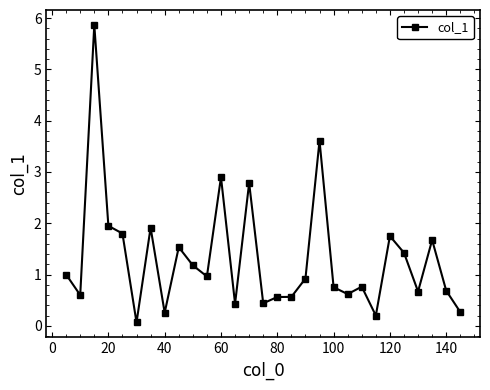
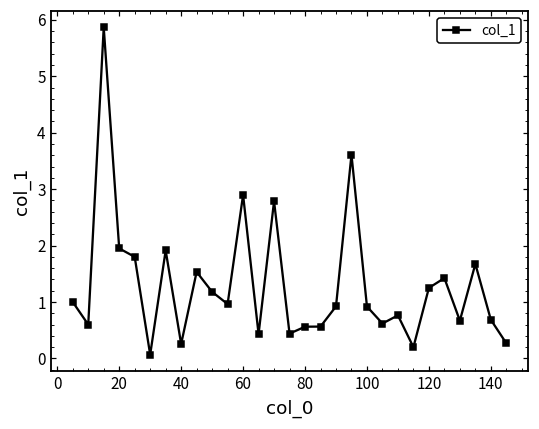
  {
    "20": 2.0,
    "40": 0.3,
    "60": 2.9,
    "80": 0.6,
-   "100": 0.8,
-   "120": 1.8,
+   "100": 0.9,
+   "120": 1.3,
    "140": 0.7
  }
